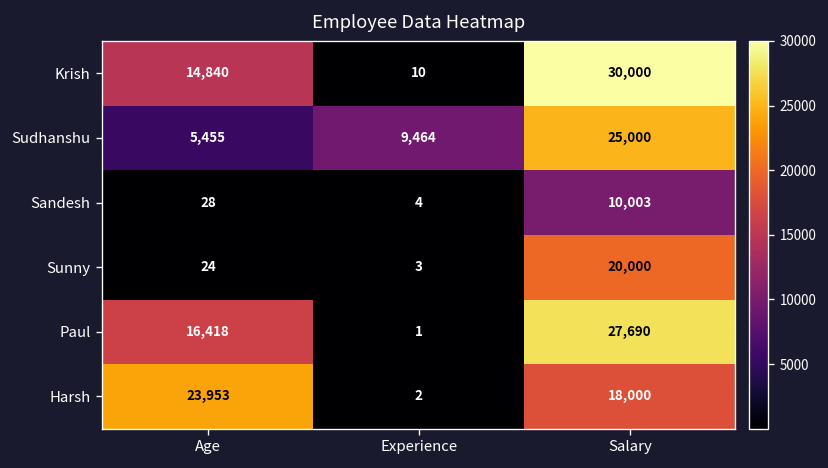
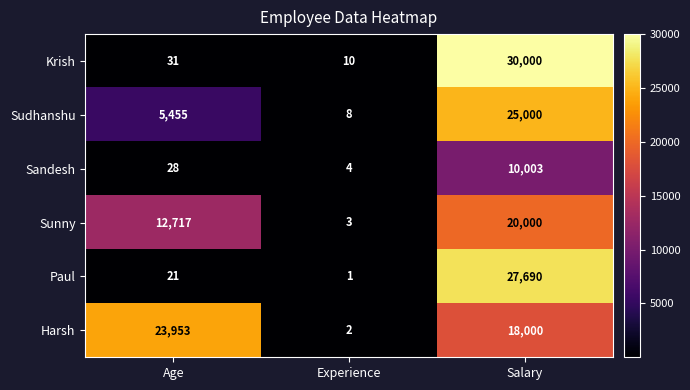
  {
    "Krish": {
-     "Age": "14,840",
+     "Age": "31",
      "Experience": "10",
      "Salary": "30,000"
    },
    "Sudhanshu": {
      "Age": "5,455",
-     "Experience": "9,464",
+     "Experience": "8",
      "Salary": "25,000"
    },
    "Sandesh": {
      "Age": "28",
      "Experience": "4",
      "Salary": "10,003"
    },
    "Sunny": {
-     "Age": "24",
+     "Age": "12,717",
      "Experience": "3",
      "Salary": "20,000"
    },
    "Paul": {
-     "Age": "16,418",
+     "Age": "21",
      "Experience": "1",
      "Salary": "27,690"
    },
    "Harsh": {
      "Age": "23,953",
      "Experience": "2",
      "Salary": "18,000"
    }
  }
